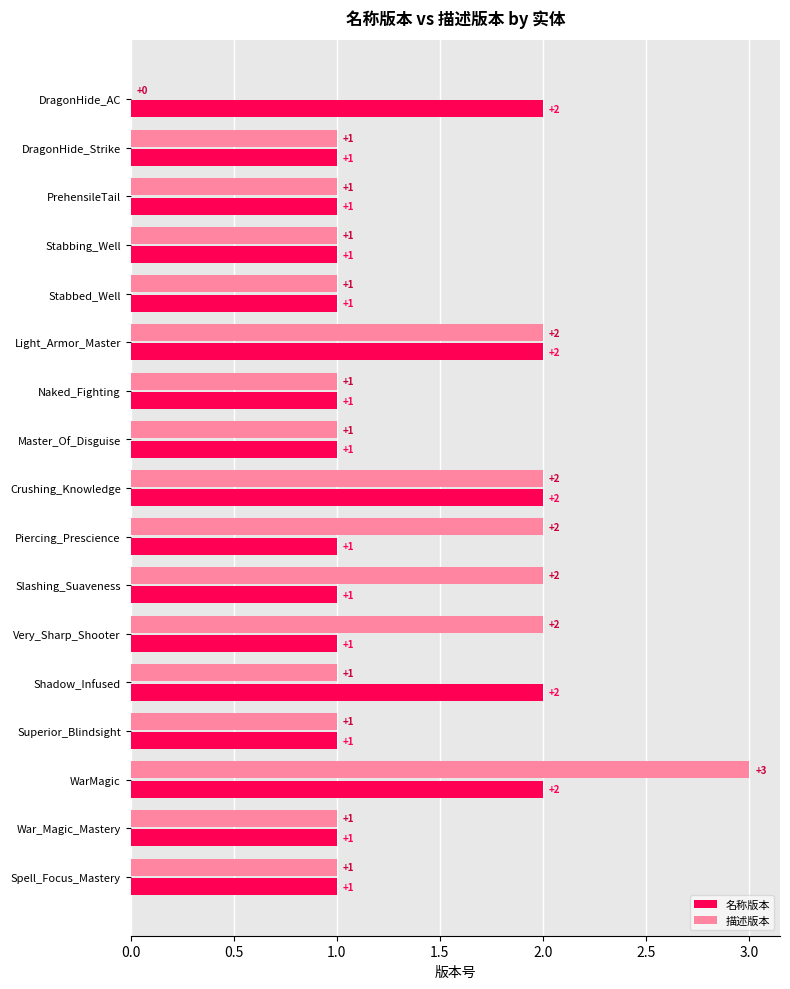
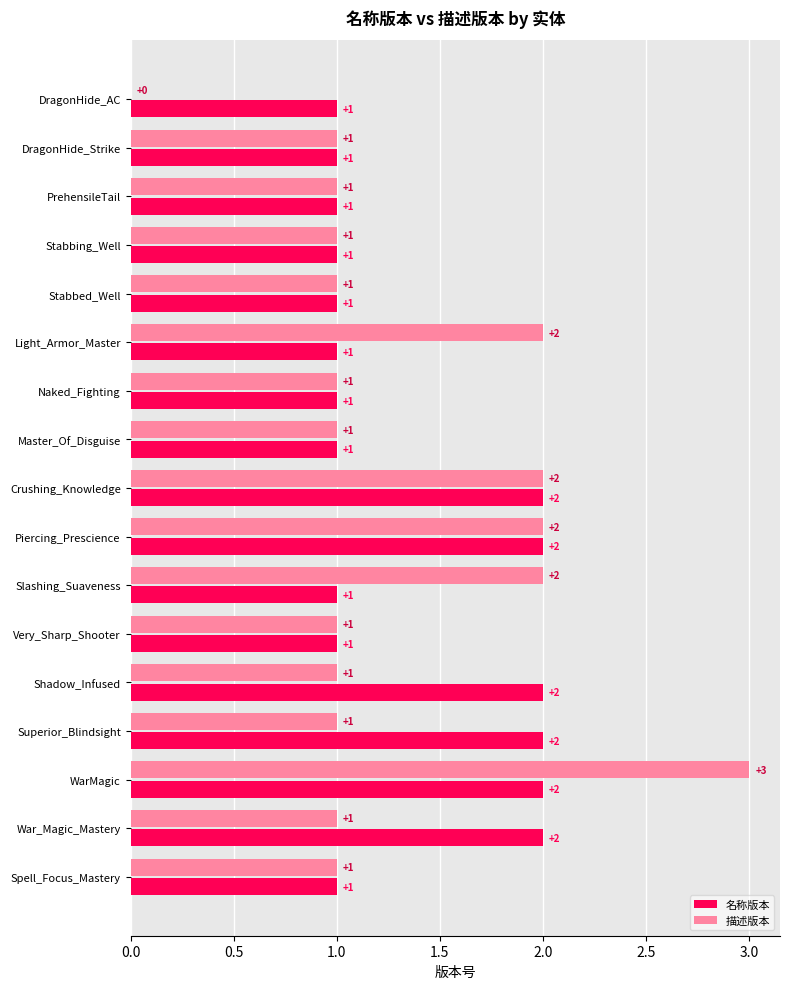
  {
    "名称版本": {
-     "DragonHide_AC": "+2",
+     "DragonHide_AC": "+1",
      "DragonHide_Strike": "+1",
      "PrehensileTail": "+1",
      "Stabbing_Well": "+1",
      "Stabbed_Well": "+1",
-     "Light_Armor_Master": "+2",
+     "Light_Armor_Master": "+1",
      "Naked_Fighting": "+1",
      "Master_Of_Disguise": "+1",
      "Crushing_Knowledge": "+2",
-     "Piercing_Prescience": "+1",
+     "Piercing_Prescience": "+2",
      "Slashing_Suaveness": "+1",
      "Very_Sharp_Shooter": "+1",
      "Shadow_Infused": "+2",
-     "Superior_Blindsight": "+1",
+     "Superior_Blindsight": "+2",
      "WarMagic": "+2",
-     "War_Magic_Mastery": "+1",
+     "War_Magic_Mastery": "+2",
      "Spell_Focus_Mastery": "+1"
    },
    "描述版本": {
      "DragonHide_AC": "+0",
      "DragonHide_Strike": "+1",
      "PrehensileTail": "+1",
      "Stabbing_Well": "+1",
      "Stabbed_Well": "+1",
      "Light_Armor_Master": "+2",
      "Naked_Fighting": "+1",
      "Master_Of_Disguise": "+1",
      "Crushing_Knowledge": "+2",
      "Piercing_Prescience": "+2",
      "Slashing_Suaveness": "+2",
-     "Very_Sharp_Shooter": "+2",
+     "Very_Sharp_Shooter": "+1",
      "Shadow_Infused": "+1",
      "Superior_Blindsight": "+1",
      "WarMagic": "+3",
      "War_Magic_Mastery": "+1",
      "Spell_Focus_Mastery": "+1"
    }
  }
